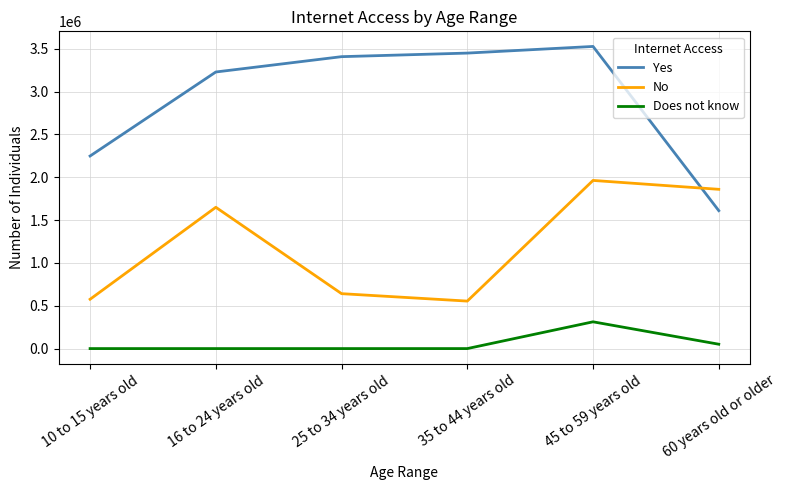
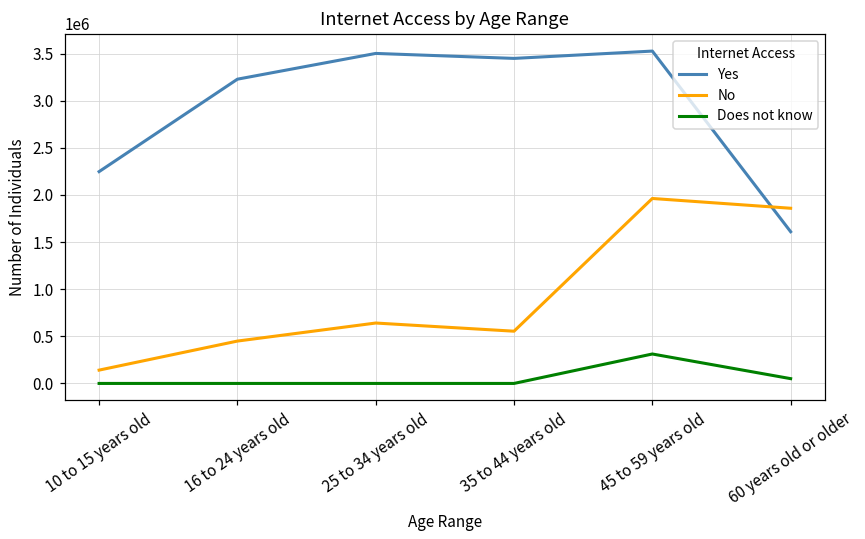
  {
    "Yes": {
      "10 to 15 years old": 2200000,
      "16 to 24 years old": 3200000,
-     "25 to 34 years old": 3400000,
+     "25 to 34 years old": 3500000,
      "35 to 44 years old": 3400000,
      "45 to 59 years old": 3500000,
      "60 years old or older": 1600000
    },
    "No": {
-     "10 to 15 years old": 600000,
-     "16 to 24 years old": 1600000,
+     "10 to 15 years old": 100000,
+     "16 to 24 years old": 400000,
      "25 to 34 years old": 600000,
      "35 to 44 years old": 600000,
      "45 to 59 years old": 2000000,
      "60 years old or older": 1900000
    },
    "Does not know": {
      "10 to 15 years old": 0,
      "16 to 24 years old": 0,
      "25 to 34 years old": 0,
      "35 to 44 years old": 0,
      "45 to 59 years old": 300000,
      "60 years old or older": 100000
    }
  }
